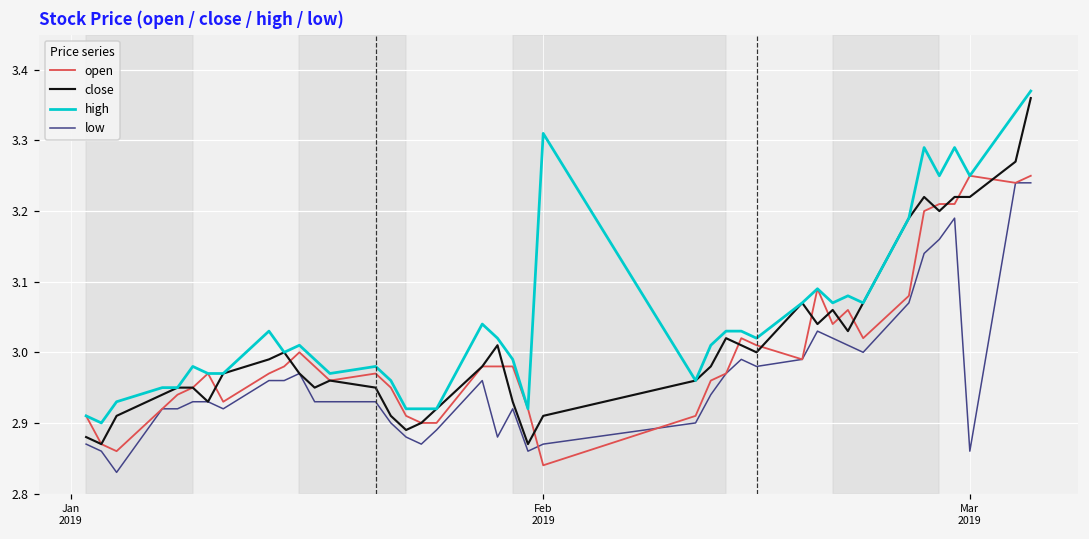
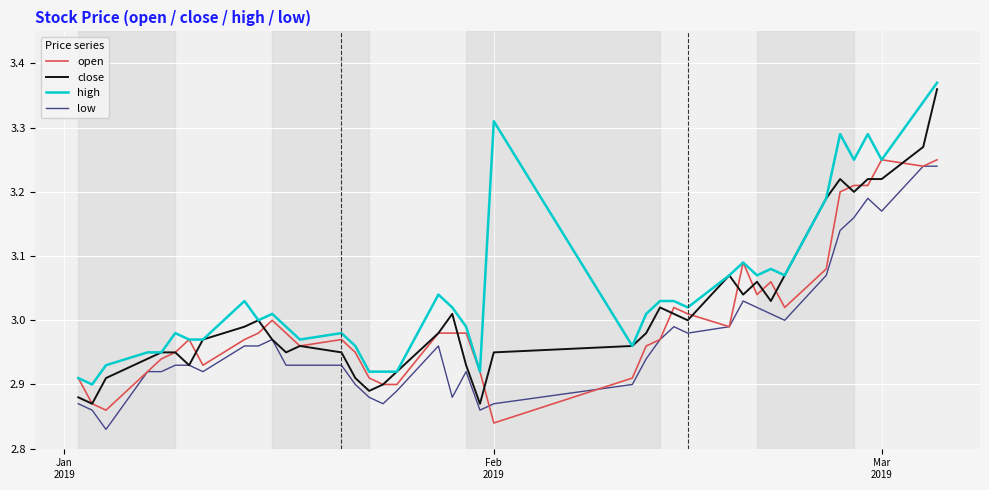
  {
    "open": {
      "Feb 2019": 2.84
    },
    "close": {
-     "Feb 2019": 2.91,
+     "Feb 2019": 2.95,
      "Mar 2019": 3.22
    },
    "high": {
      "Feb 2019": 3.31
    },
    "low": {
      "Feb 2019": 2.87,
-     "Mar 2019": 2.86
+     "Mar 2019": 3.17
    }
  }
